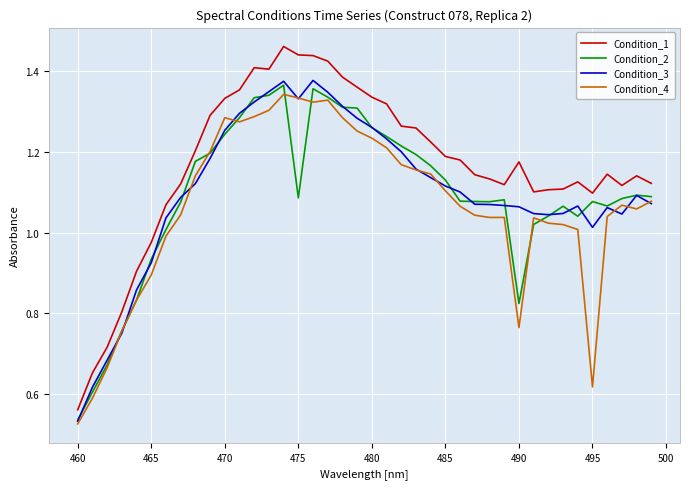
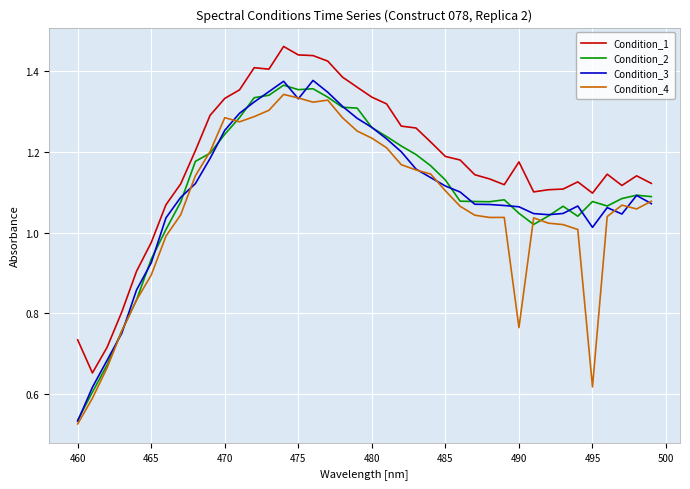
  {
    "Condition_1": {
-     "460": 0.56,
+     "460": 0.73,
      "465": 0.98,
      "470": 1.33,
      "475": 1.44,
      "480": 1.34,
      "485": 1.19,
      "490": 1.17,
      "495": 1.10
    },
    "Condition_2": {
      "465": 0.93,
      "470": 1.24,
-     "475": 1.09,
+     "475": 1.35,
      "485": 1.13,
-     "490": 0.82,
+     "490": 1.05,
      "495": 1.08
    },
    "Condition_3": {
      "465": 0.92,
      "470": 1.25,
      "485": 1.12,
      "490": 1.06,
      "495": 1.01
    },
    "Condition_4": {
      "460": 0.53,
      "465": 0.89,
      "470": 1.28,
      "480": 1.23,
      "485": 1.10,
      "490": 0.76,
      "495": 0.62
    }
  }
